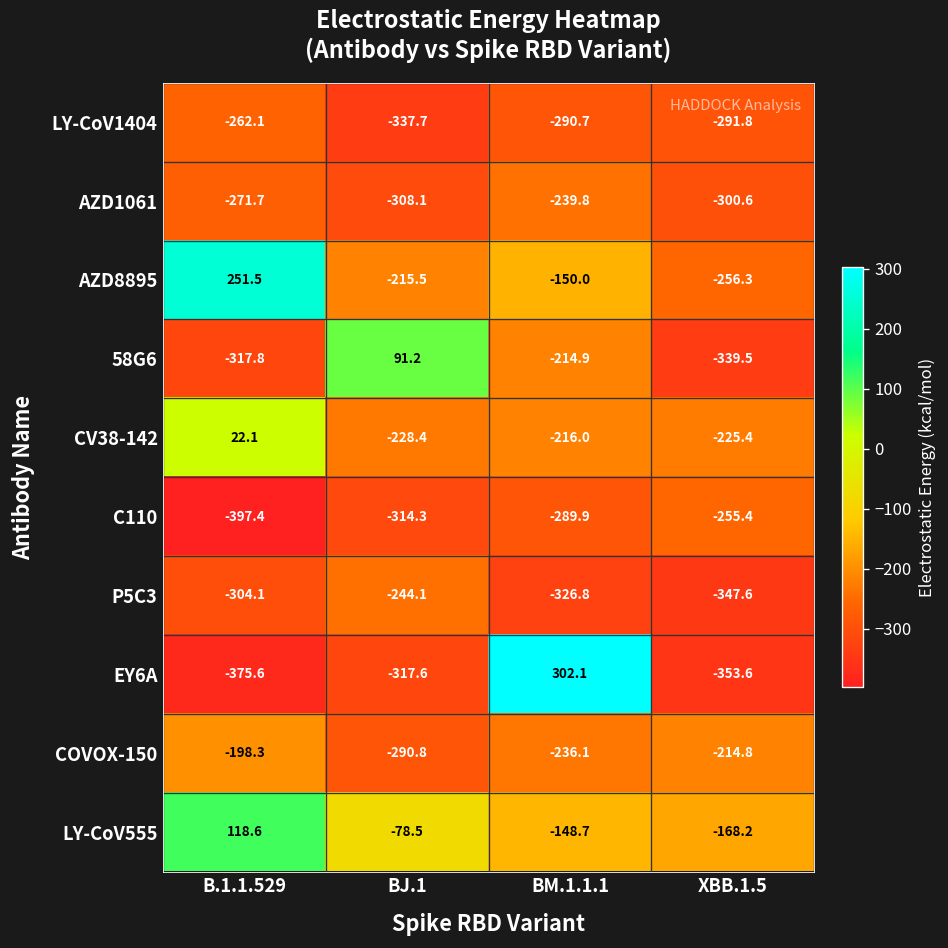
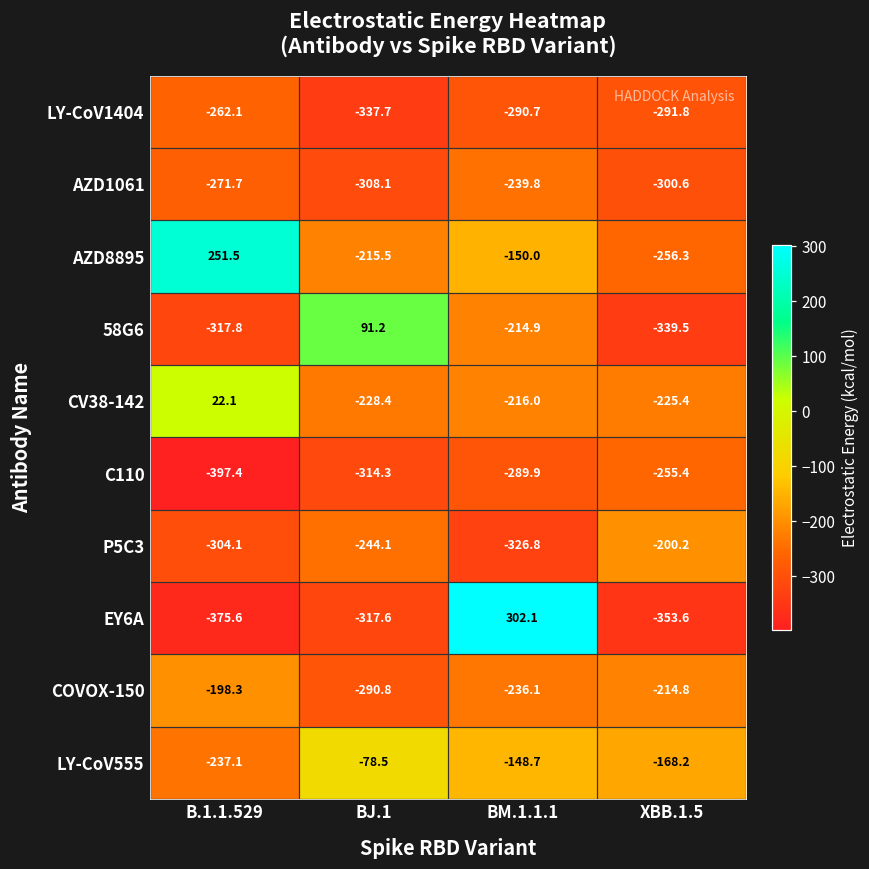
  {
    "LY-CoV1404": {
      "B.1.1.529": -262.1,
      "BJ.1": -337.7,
      "BM.1.1.1": -290.7
    },
    "AZD1061": {
      "B.1.1.529": -271.7,
      "BJ.1": -308.1,
      "BM.1.1.1": -239.8,
      "XBB.1.5": -300.6
    },
    "AZD8895": {
      "B.1.1.529": 251.5,
      "BJ.1": -215.5,
      "BM.1.1.1": -150.0,
      "XBB.1.5": -256.3
    },
    "58G6": {
      "B.1.1.529": -317.8,
      "BJ.1": 91.2,
      "BM.1.1.1": -214.9,
      "XBB.1.5": -339.5
    },
    "CV38-142": {
      "B.1.1.529": 22.1,
      "BJ.1": -228.4,
      "BM.1.1.1": -216.0,
      "XBB.1.5": -225.4
    },
    "C110": {
      "B.1.1.529": -397.4,
      "BJ.1": -314.3,
      "BM.1.1.1": -289.9,
      "XBB.1.5": -255.4
    },
    "P5C3": {
      "B.1.1.529": -304.1,
      "BJ.1": -244.1,
      "BM.1.1.1": -326.8,
-     "XBB.1.5": -347.6
+     "XBB.1.5": -200.2
    },
    "EY6A": {
      "B.1.1.529": -375.6,
      "BJ.1": -317.6,
      "BM.1.1.1": 302.1,
      "XBB.1.5": -353.6
    },
    "COVOX-150": {
      "B.1.1.529": -198.3,
      "BJ.1": -290.8,
      "BM.1.1.1": -236.1,
      "XBB.1.5": -214.8
    },
    "LY-CoV555": {
-     "B.1.1.529": 118.6,
+     "B.1.1.529": -237.1,
      "BJ.1": -78.5,
      "BM.1.1.1": -148.7,
      "XBB.1.5": -168.2
    }
  }
